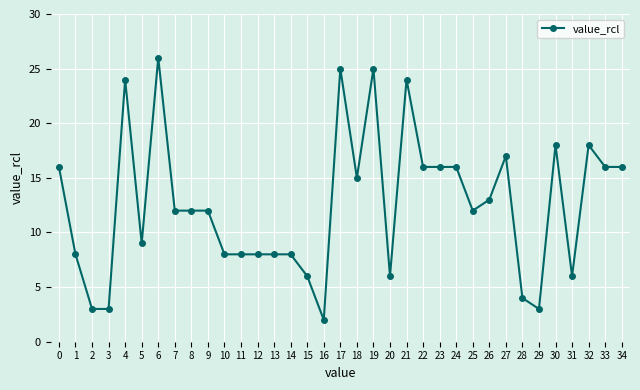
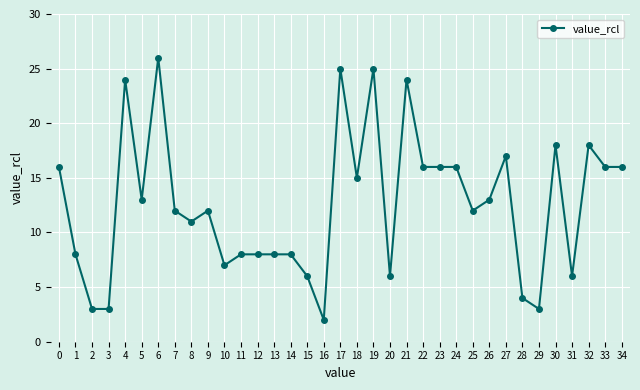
  {
    "0": 16,
    "1": 8,
    "2": 3,
    "3": 3,
    "4": 24,
-   "5": 9,
+   "5": 13,
    "6": 26,
    "7": 12,
-   "8": 12,
+   "8": 11,
    "9": 12,
-   "10": 8,
+   "10": 7,
    "11": 8,
    "12": 8,
    "13": 8,
    "14": 8,
    "15": 6,
    "16": 2,
    "17": 25,
    "18": 15,
    "19": 25,
    "20": 6,
    "21": 24,
    "22": 16,
    "23": 16,
    "24": 16,
    "25": 12,
    "26": 13,
    "27": 17,
    "28": 4,
    "29": 3,
    "30": 18,
    "31": 6,
    "32": 18,
    "33": 16,
    "34": 16
  }
